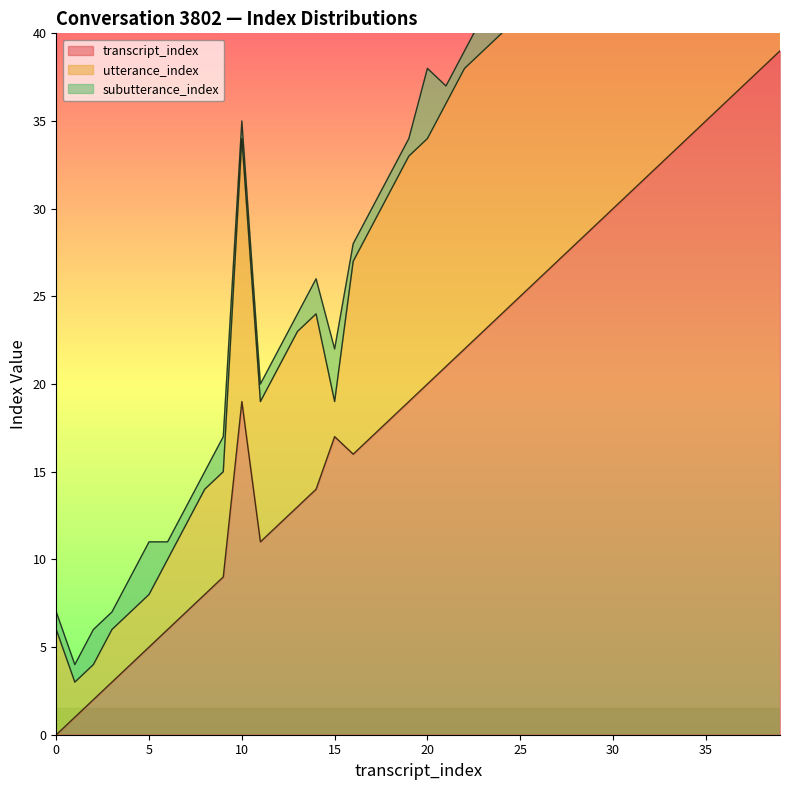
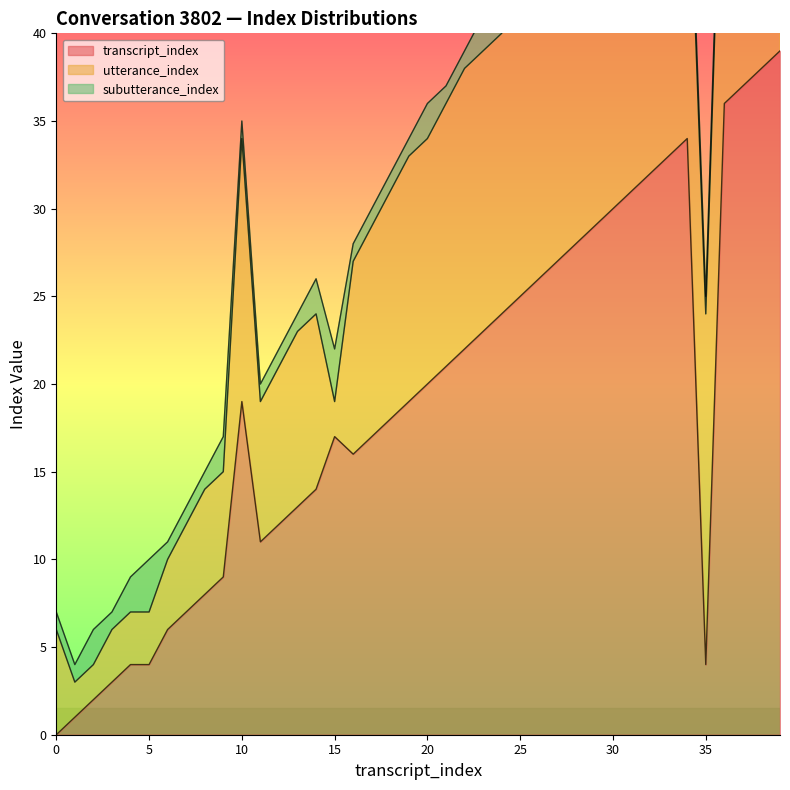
  {
    "transcript_index": {
      "0": 0,
-     "5": 5,
+     "5": 4,
      "10": 19,
      "15": 17,
      "20": 20,
      "25": 25,
      "30": 30,
-     "35": 35
+     "35": 4
    },
    "utterance_index": {
      "0": 6,
      "5": 3,
      "10": 15,
      "15": 2,
      "20": 14
    },
    "subutterance_index": {
      "0": 1,
      "5": 3,
      "10": 1,
      "15": 3,
-     "20": 4
+     "20": 2
    }
  }
